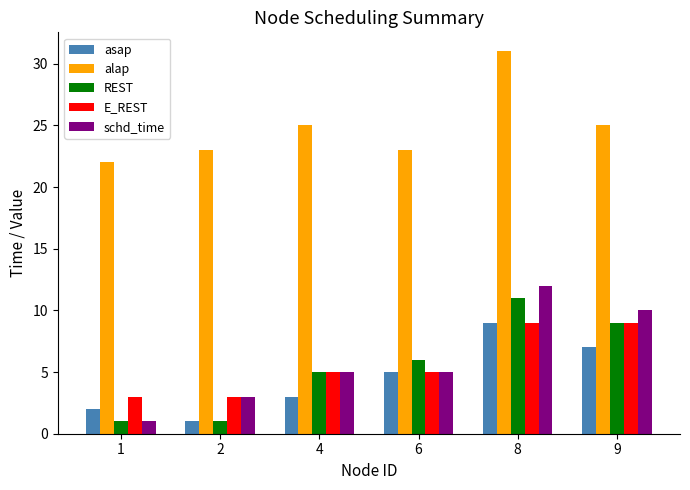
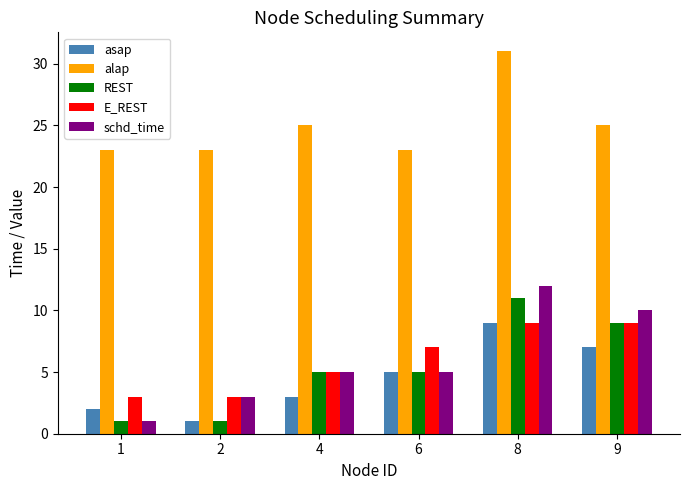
  {
    "asap": {
      "1": 2,
      "2": 1,
      "4": 3,
      "6": 5,
      "8": 9,
      "9": 7
    },
    "alap": {
-     "1": 22,
+     "1": 23,
      "2": 23,
      "4": 25,
      "6": 23,
      "8": 31,
      "9": 25
    },
    "REST": {
      "1": 1,
      "2": 1,
      "4": 5,
-     "6": 6,
+     "6": 5,
      "8": 11,
      "9": 9
    },
    "E_REST": {
      "1": 3,
      "2": 3,
      "4": 5,
-     "6": 5,
+     "6": 7,
      "8": 9,
      "9": 9
    },
    "schd_time": {
      "1": 1,
      "2": 3,
      "4": 5,
      "6": 5,
      "8": 12,
      "9": 10
    }
  }
